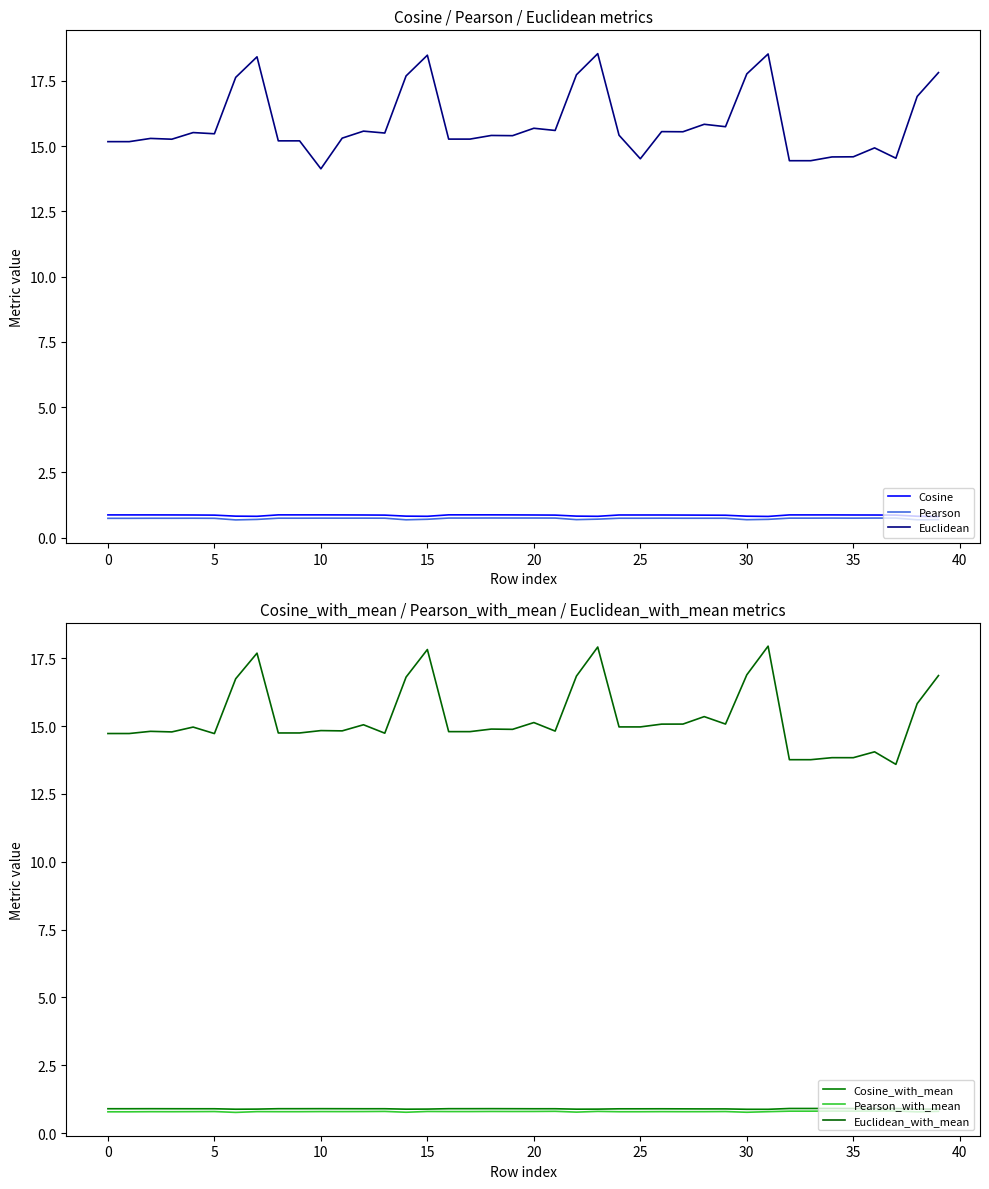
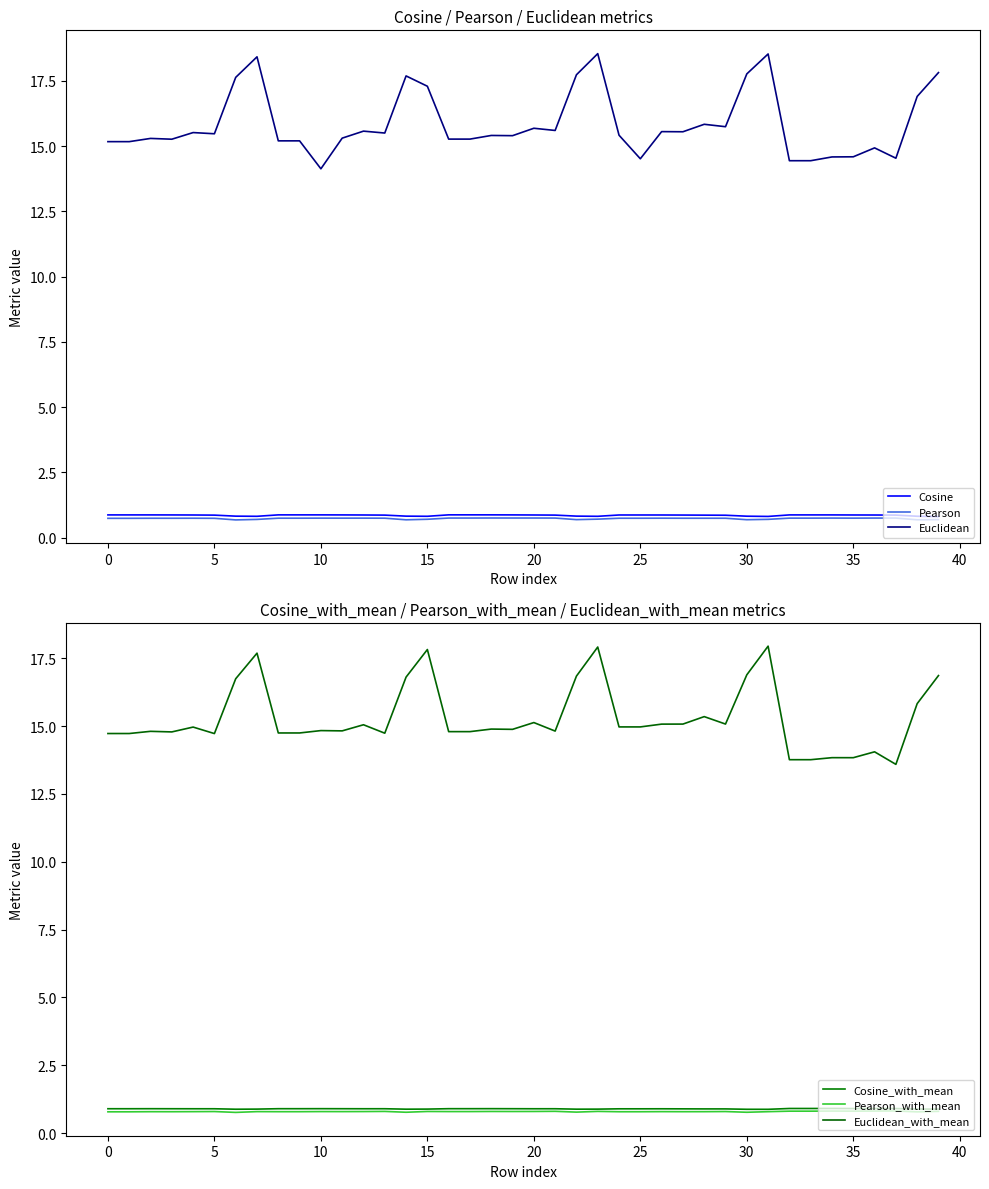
  {
    "Cosine / Pearson / Euclidean metrics": {
      "Cosine": {
        "0": 0.9,
        "5": 0.9,
        "10": 0.9,
        "15": 0.8,
        "20": 0.9,
        "25": 0.9,
        "30": 0.8,
        "35": 0.9
      },
      "Pearson": {
        "0": 0.7,
        "5": 0.7,
        "10": 0.7,
        "15": 0.7,
        "20": 0.8,
        "25": 0.7,
        "30": 0.7,
        "35": 0.7
      },
      "Euclidean": {
        "0": 15.2,
        "5": 15.5,
        "10": 14.1,
-       "15": 18.5,
+       "15": 17.3,
        "20": 15.7,
        "25": 14.5,
        "30": 17.8,
        "35": 14.6
      }
    },
    "Cosine_with_mean / Pearson_with_mean / Euclidean_with_mean metrics": {
      "Pearson_with_mean": {
        "0": 0.8,
        "5": 0.8,
        "10": 0.8,
        "20": 0.8,
        "25": 0.8,
        "30": 0.8
      }
    }
  }
